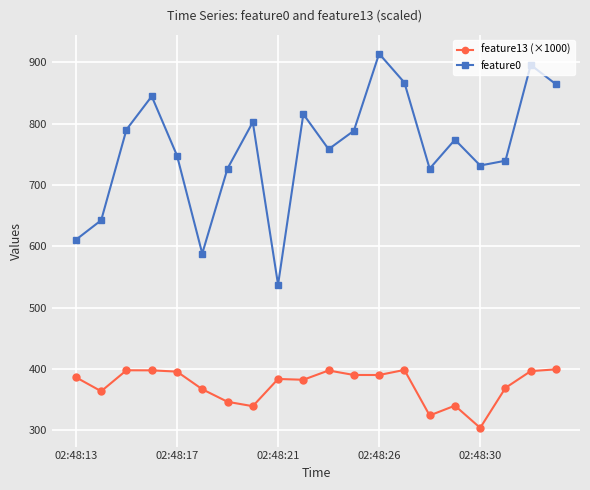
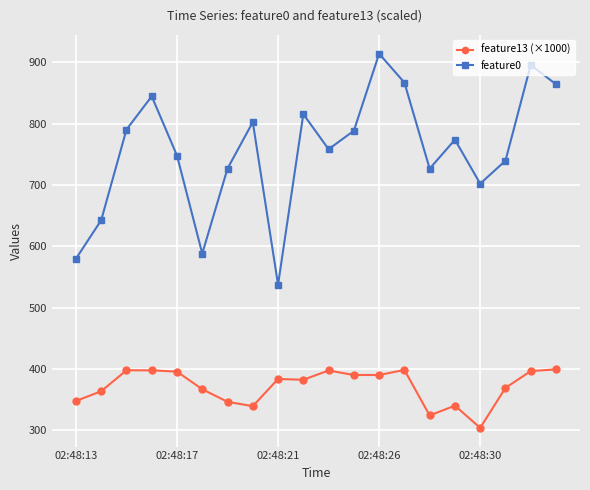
  {
    "feature13 (×1000)": {
-     "02:48:13": 390,
+     "02:48:13": 350,
      "02:48:17": 400,
      "02:48:21": 380,
      "02:48:26": 390,
      "02:48:30": 300
    },
    "feature0": {
-     "02:48:13": 610,
+     "02:48:13": 580,
      "02:48:17": 750,
      "02:48:21": 540,
      "02:48:26": 910,
-     "02:48:30": 730
+     "02:48:30": 700
    }
  }
